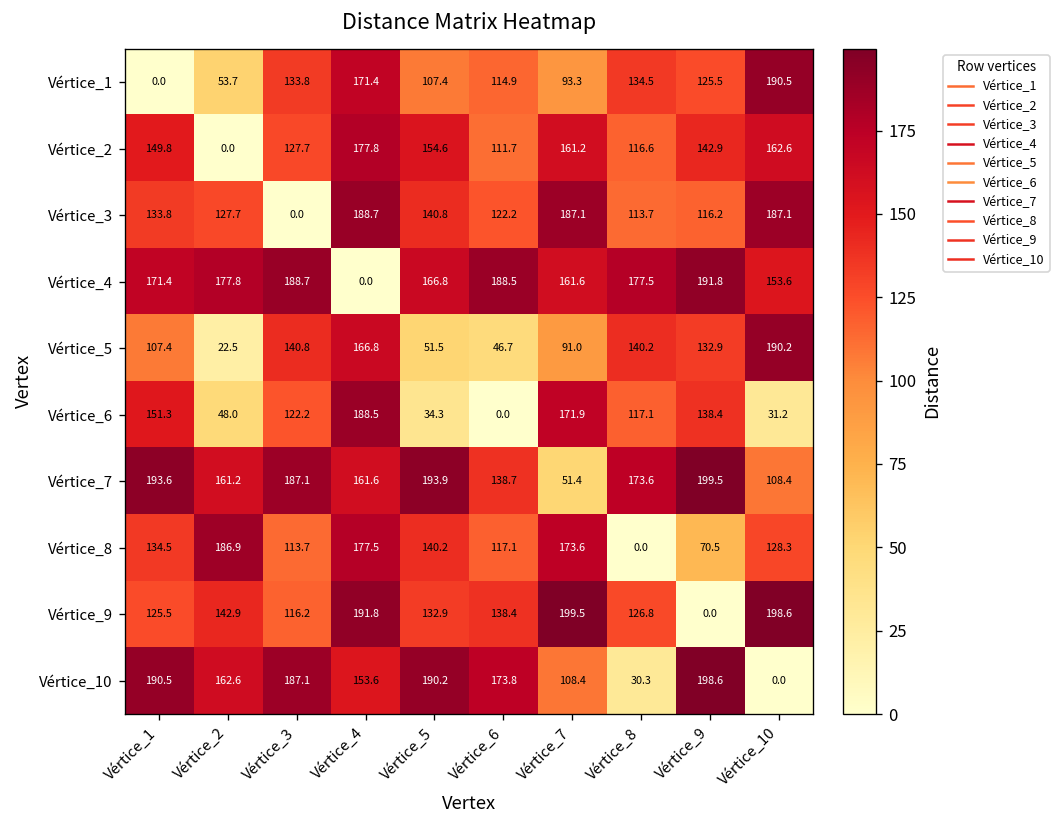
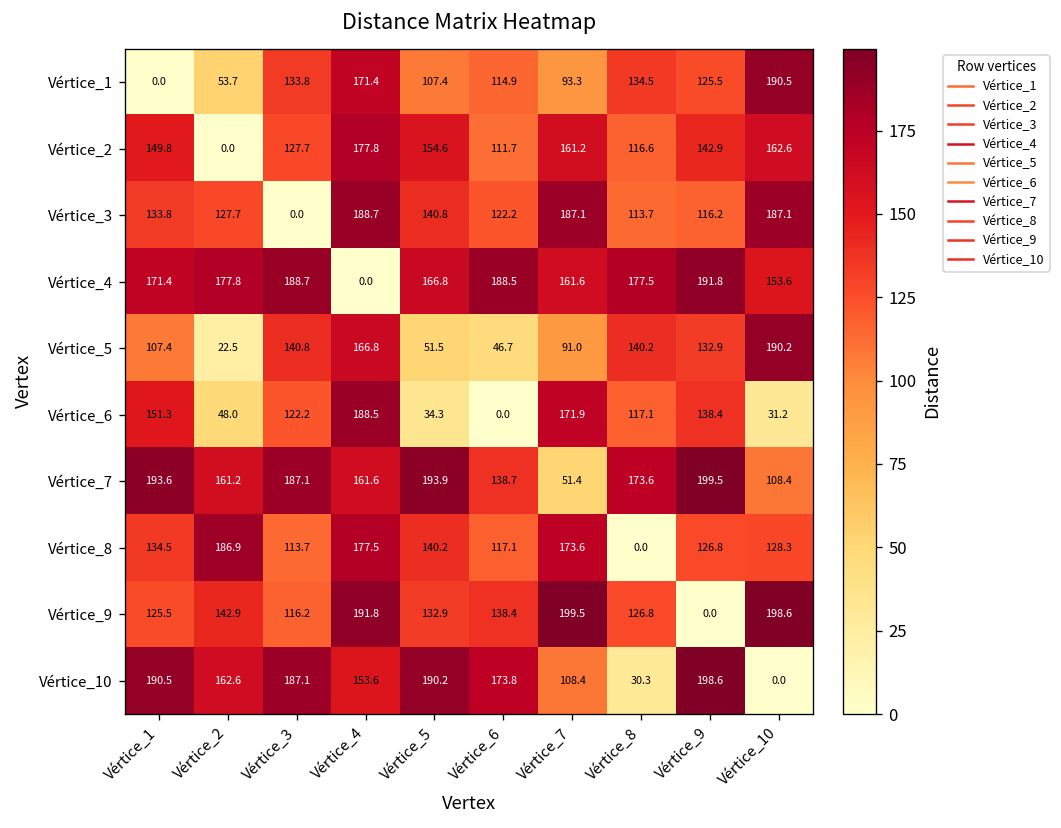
  {
    "Vértice_1": {
      "Vértice_1": 0.0,
      "Vértice_2": 53.7,
      "Vértice_3": 133.8,
      "Vértice_4": 171.4,
      "Vértice_5": 107.4,
      "Vértice_6": 114.9,
      "Vértice_7": 93.3,
      "Vértice_8": 134.5,
      "Vértice_9": 125.5,
      "Vértice_10": 190.5
    },
    "Vértice_2": {
      "Vértice_1": 149.8,
      "Vértice_2": 0.0,
      "Vértice_3": 127.7,
      "Vértice_4": 177.8,
      "Vértice_5": 154.6,
      "Vértice_6": 111.7,
      "Vértice_7": 161.2,
      "Vértice_8": 116.6,
      "Vértice_9": 142.9,
      "Vértice_10": 162.6
    },
    "Vértice_3": {
      "Vértice_1": 133.8,
      "Vértice_2": 127.7,
      "Vértice_3": 0.0,
      "Vértice_4": 188.7,
      "Vértice_5": 140.8,
      "Vértice_6": 122.2,
      "Vértice_7": 187.1,
      "Vértice_8": 113.7,
      "Vértice_9": 116.2,
      "Vértice_10": 187.1
    },
    "Vértice_4": {
      "Vértice_1": 171.4,
      "Vértice_2": 177.8,
      "Vértice_3": 188.7,
      "Vértice_4": 0.0,
      "Vértice_5": 166.8,
      "Vértice_6": 188.5,
      "Vértice_7": 161.6,
      "Vértice_8": 177.5,
      "Vértice_9": 191.8,
      "Vértice_10": 153.6
    },
    "Vértice_5": {
      "Vértice_1": 107.4,
      "Vértice_2": 22.5,
      "Vértice_3": 140.8,
      "Vértice_4": 166.8,
      "Vértice_5": 51.5,
      "Vértice_6": 46.7,
      "Vértice_7": 91.0,
      "Vértice_8": 140.2,
      "Vértice_9": 132.9,
      "Vértice_10": 190.2
    },
    "Vértice_6": {
      "Vértice_1": 151.3,
      "Vértice_2": 48.0,
      "Vértice_3": 122.2,
      "Vértice_4": 188.5,
      "Vértice_5": 34.3,
      "Vértice_6": 0.0,
      "Vértice_7": 171.9,
      "Vértice_8": 117.1,
      "Vértice_9": 138.4,
      "Vértice_10": 31.2
    },
    "Vértice_7": {
      "Vértice_1": 193.6,
      "Vértice_2": 161.2,
      "Vértice_3": 187.1,
      "Vértice_4": 161.6,
      "Vértice_5": 193.9,
      "Vértice_6": 138.7,
      "Vértice_7": 51.4,
      "Vértice_8": 173.6,
      "Vértice_9": 199.5,
      "Vértice_10": 108.4
    },
    "Vértice_8": {
      "Vértice_1": 134.5,
      "Vértice_2": 186.9,
      "Vértice_3": 113.7,
      "Vértice_4": 177.5,
      "Vértice_5": 140.2,
      "Vértice_6": 117.1,
      "Vértice_7": 173.6,
      "Vértice_8": 0.0,
-     "Vértice_9": 70.5,
+     "Vértice_9": 126.8,
      "Vértice_10": 128.3
    },
    "Vértice_9": {
      "Vértice_1": 125.5,
      "Vértice_2": 142.9,
      "Vértice_3": 116.2,
      "Vértice_4": 191.8,
      "Vértice_5": 132.9,
      "Vértice_6": 138.4,
      "Vértice_7": 199.5,
      "Vértice_8": 126.8,
      "Vértice_9": 0.0,
      "Vértice_10": 198.6
    },
    "Vértice_10": {
      "Vértice_1": 190.5,
      "Vértice_2": 162.6,
      "Vértice_3": 187.1,
      "Vértice_4": 153.6,
      "Vértice_5": 190.2,
      "Vértice_6": 173.8,
      "Vértice_7": 108.4,
      "Vértice_8": 30.3,
      "Vértice_9": 198.6,
      "Vértice_10": 0.0
    }
  }
